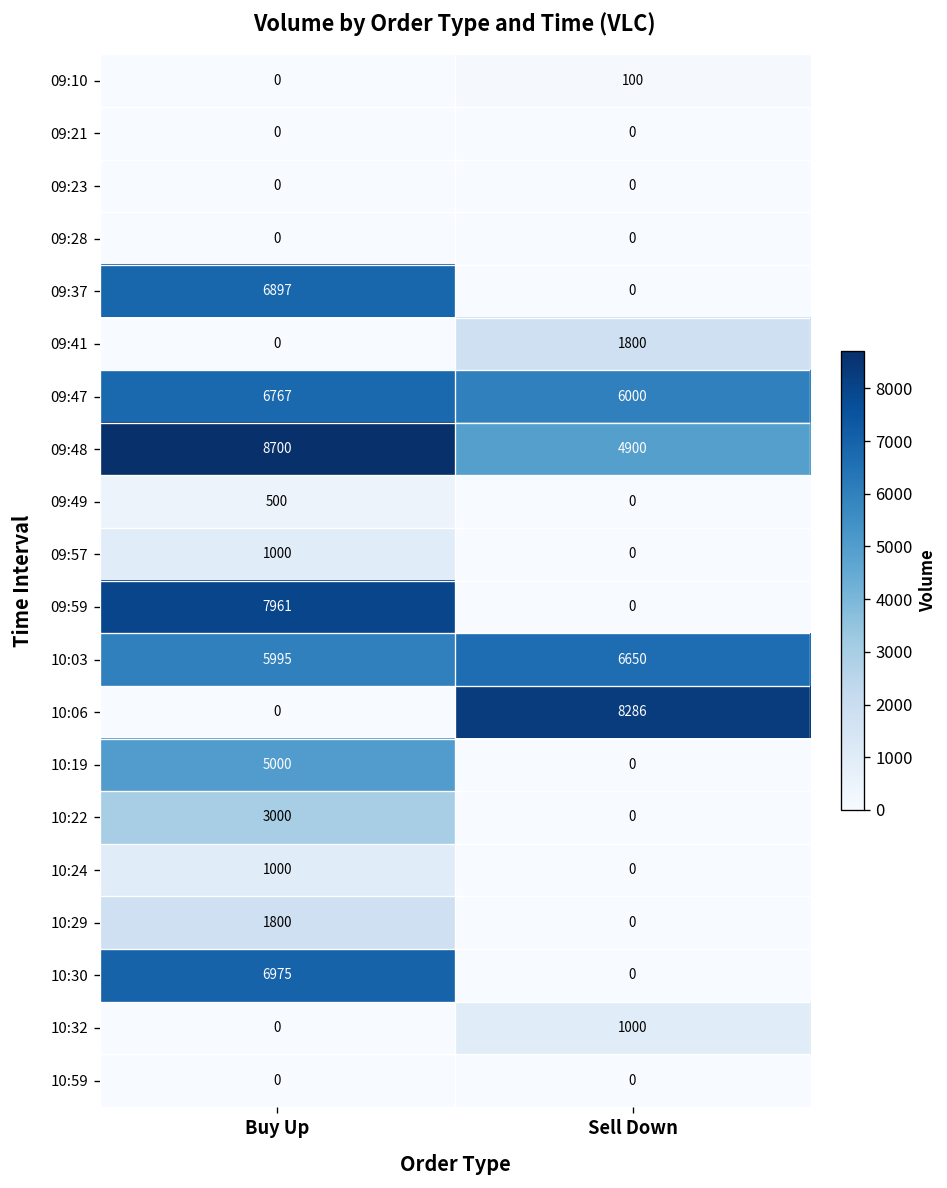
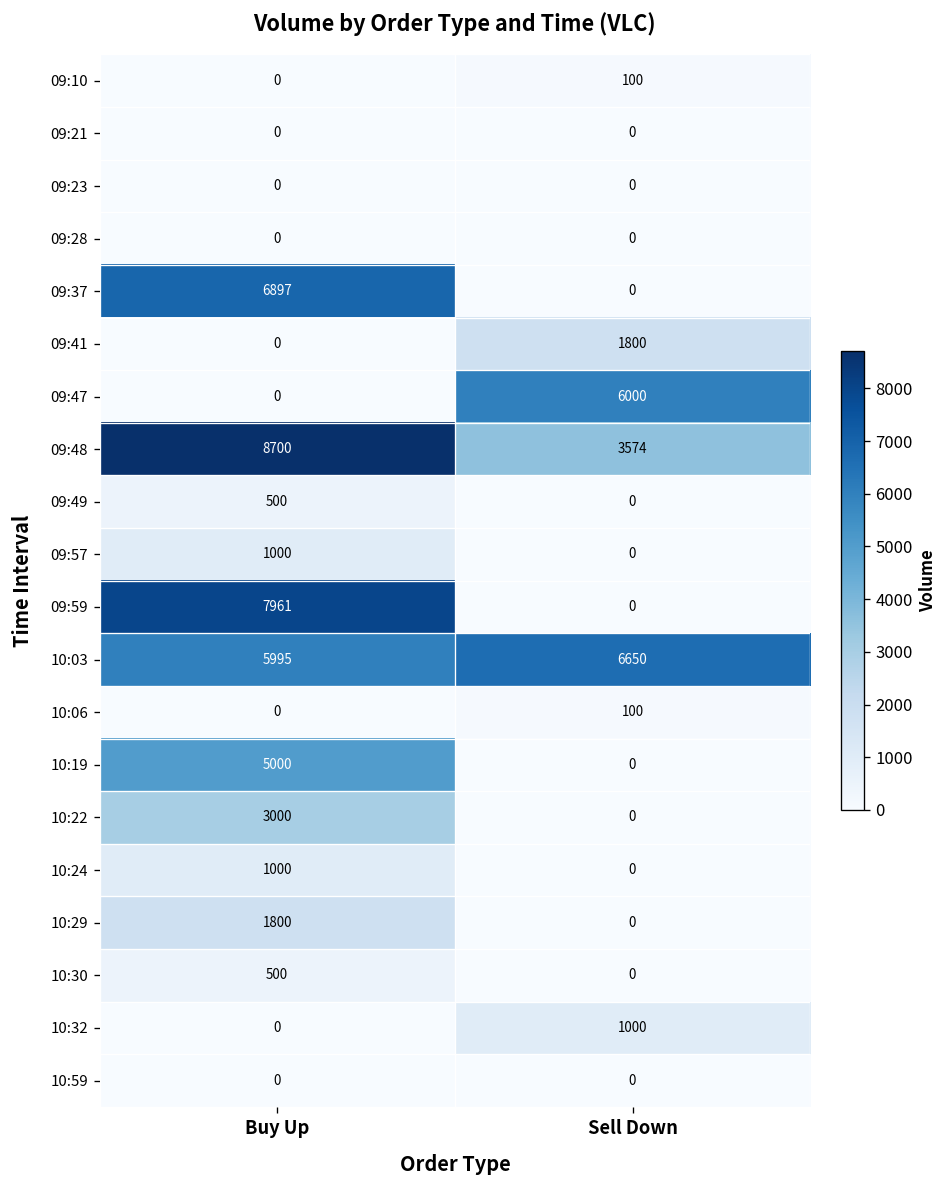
  {
    "09:10": {
      "Buy Up": 0,
      "Sell Down": 100
    },
    "09:21": {
      "Buy Up": 0,
      "Sell Down": 0
    },
    "09:23": {
      "Buy Up": 0,
      "Sell Down": 0
    },
    "09:28": {
      "Buy Up": 0,
      "Sell Down": 0
    },
    "09:37": {
      "Buy Up": 6897,
      "Sell Down": 0
    },
    "09:41": {
      "Buy Up": 0,
      "Sell Down": 1800
    },
    "09:47": {
-     "Buy Up": 6767,
+     "Buy Up": 0,
      "Sell Down": 6000
    },
    "09:48": {
      "Buy Up": 8700,
-     "Sell Down": 4900
+     "Sell Down": 3574
    },
    "09:49": {
      "Buy Up": 500,
      "Sell Down": 0
    },
    "09:57": {
      "Buy Up": 1000,
      "Sell Down": 0
    },
    "09:59": {
      "Buy Up": 7961,
      "Sell Down": 0
    },
    "10:03": {
      "Buy Up": 5995,
      "Sell Down": 6650
    },
    "10:06": {
      "Buy Up": 0,
-     "Sell Down": 8286
+     "Sell Down": 100
    },
    "10:19": {
      "Buy Up": 5000,
      "Sell Down": 0
    },
    "10:22": {
      "Buy Up": 3000,
      "Sell Down": 0
    },
    "10:24": {
      "Buy Up": 1000,
      "Sell Down": 0
    },
    "10:29": {
      "Buy Up": 1800,
      "Sell Down": 0
    },
    "10:30": {
-     "Buy Up": 6975,
+     "Buy Up": 500,
      "Sell Down": 0
    },
    "10:32": {
      "Buy Up": 0,
      "Sell Down": 1000
    },
    "10:59": {
      "Buy Up": 0,
      "Sell Down": 0
    }
  }
